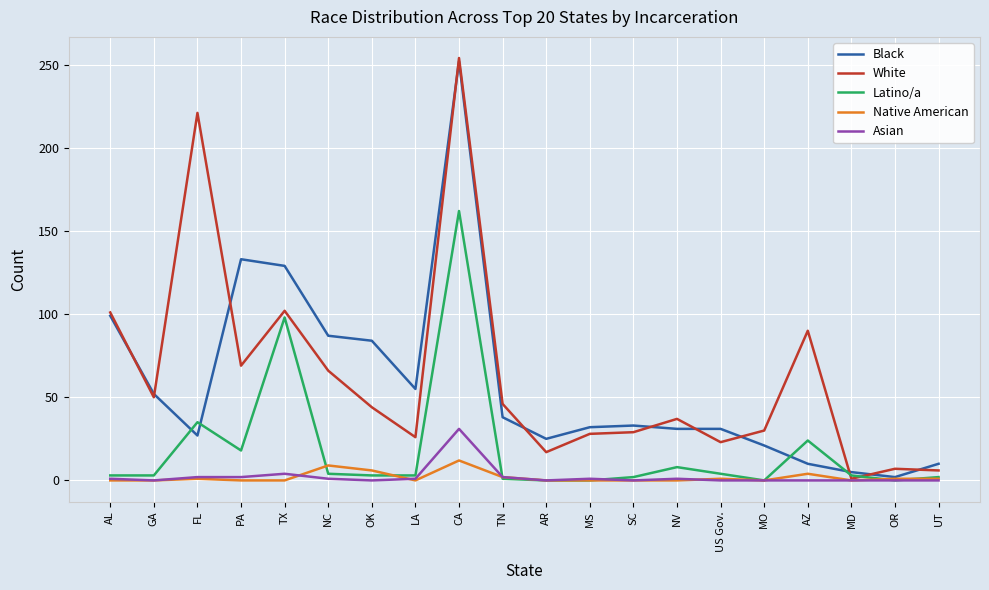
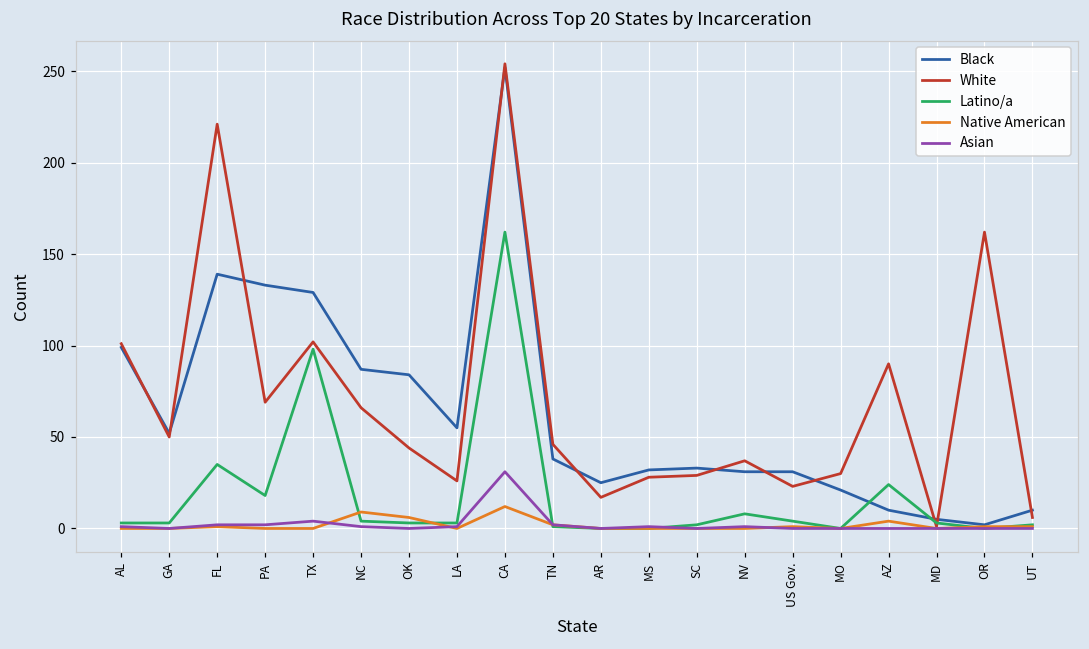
  {
    "Black": {
      "AL": 99,
      "GA": 52,
-     "FL": 27,
+     "FL": 139,
      "PA": 133,
      "TX": 129,
      "NC": 87,
      "OK": 84,
      "LA": 55,
      "CA": 252,
      "TN": 38,
      "AR": 25,
      "MS": 32,
      "SC": 33,
      "NV": 31,
      "US Gov.": 31,
      "MO": 21,
      "AZ": 10,
      "MD": 5,
      "UT": 10
    },
    "White": {
      "AL": 101,
      "GA": 50,
      "FL": 221,
      "PA": 69,
      "TX": 102,
      "NC": 66,
      "OK": 44,
      "LA": 26,
      "CA": 254,
      "TN": 46,
      "AR": 17,
      "MS": 28,
      "SC": 29,
      "NV": 37,
      "US Gov.": 23,
      "MO": 30,
      "AZ": 90,
-     "OR": 7,
+     "OR": 162,
      "UT": 6
    },
    "Latino/a": {
      "AL": 3,
      "GA": 3,
      "FL": 35,
      "PA": 18,
      "TX": 98,
      "NC": 4,
      "OK": 3,
      "LA": 3,
      "CA": 162,
      "SC": 2,
      "NV": 8,
      "US Gov.": 4,
      "AZ": 24,
      "MD": 3
    },
    "Native American": {
      "PA": 0,
      "TX": 0,
      "NC": 9,
      "OK": 6,
      "CA": 12,
      "AZ": 4
    },
    "Asian": {
      "PA": 2,
      "TX": 4,
      "NC": 1,
      "OK": 0,
      "CA": 31,
      "AZ": 0
    }
  }
